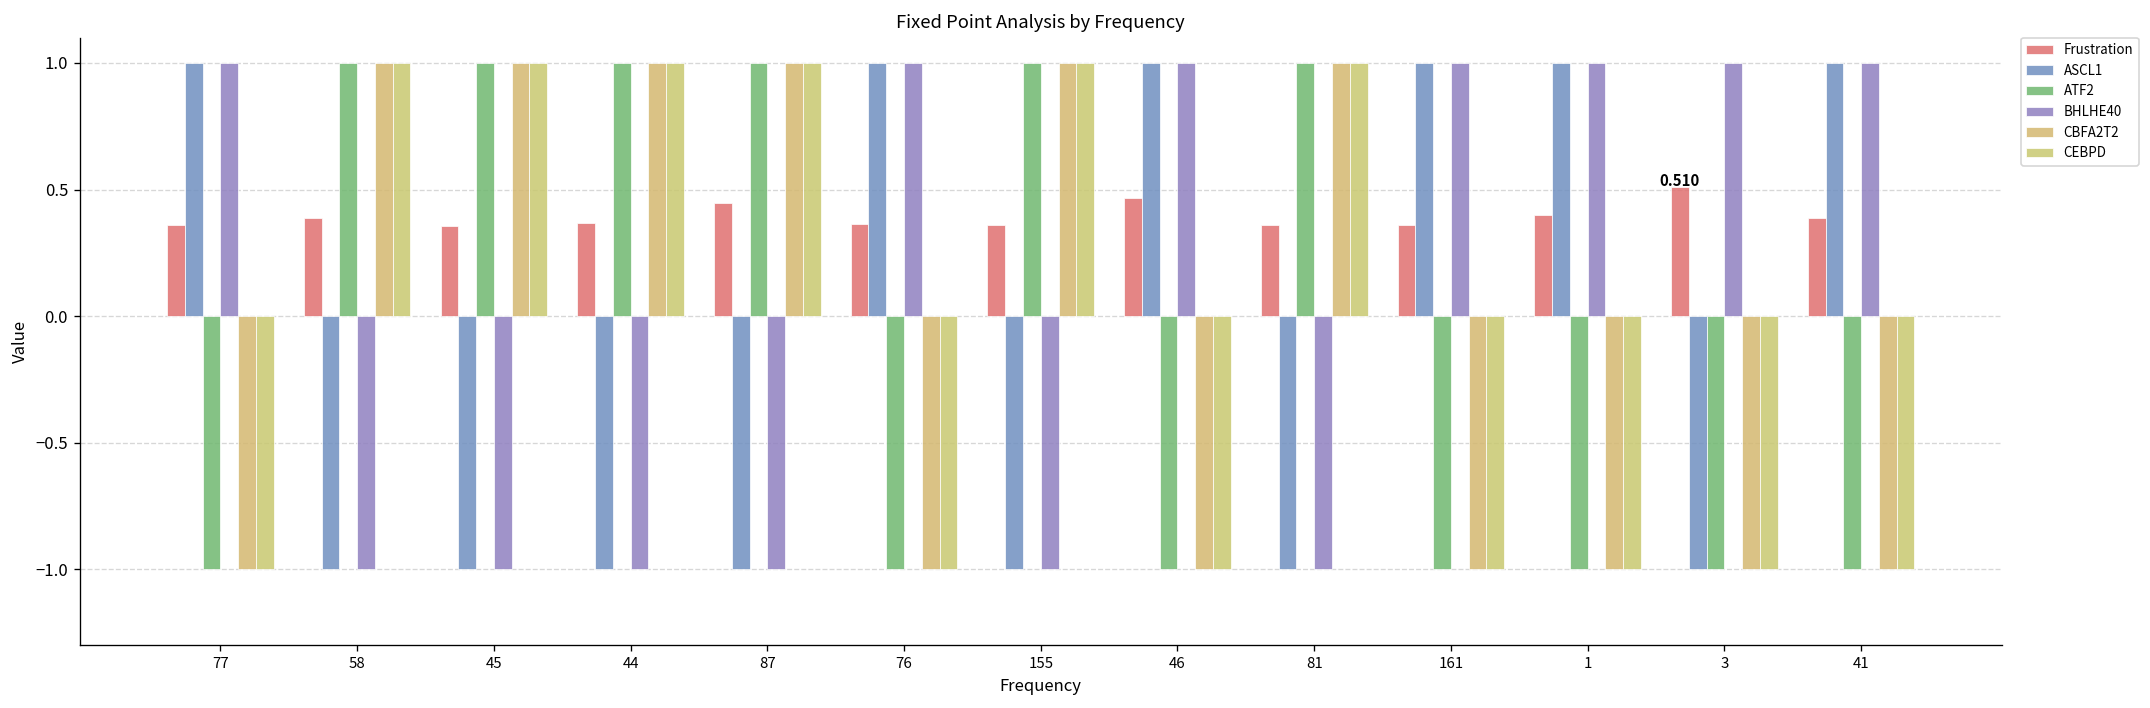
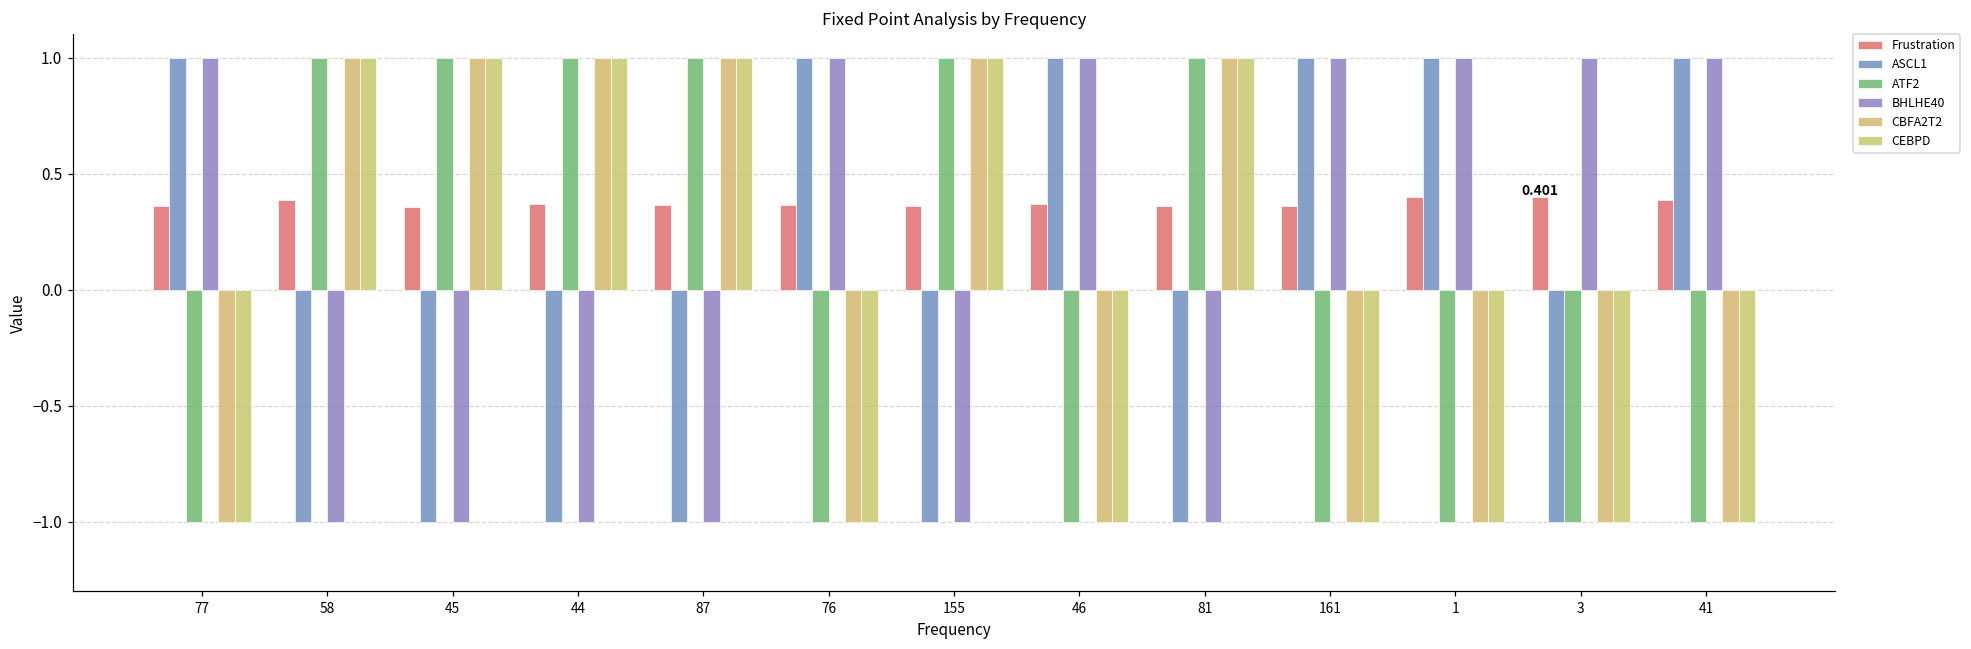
  {
    "Frustration": {
-     "87": 0.45,
-     "46": 0.47,
-     "3": 0.510
+     "87": 0.36,
+     "46": 0.37,
+     "3": 0.401
    },
    "ATF2": {
      "77": -1.00,
      "58": 1.00,
      "45": 1.00,
      "44": 1.00,
      "87": 1.00,
      "76": -1.00,
      "155": 1.00,
      "46": -1.00,
      "81": 1.00,
      "161": -1.00,
      "1": -1.00,
      "3": -1.00,
      "41": -1.00
    }
  }
